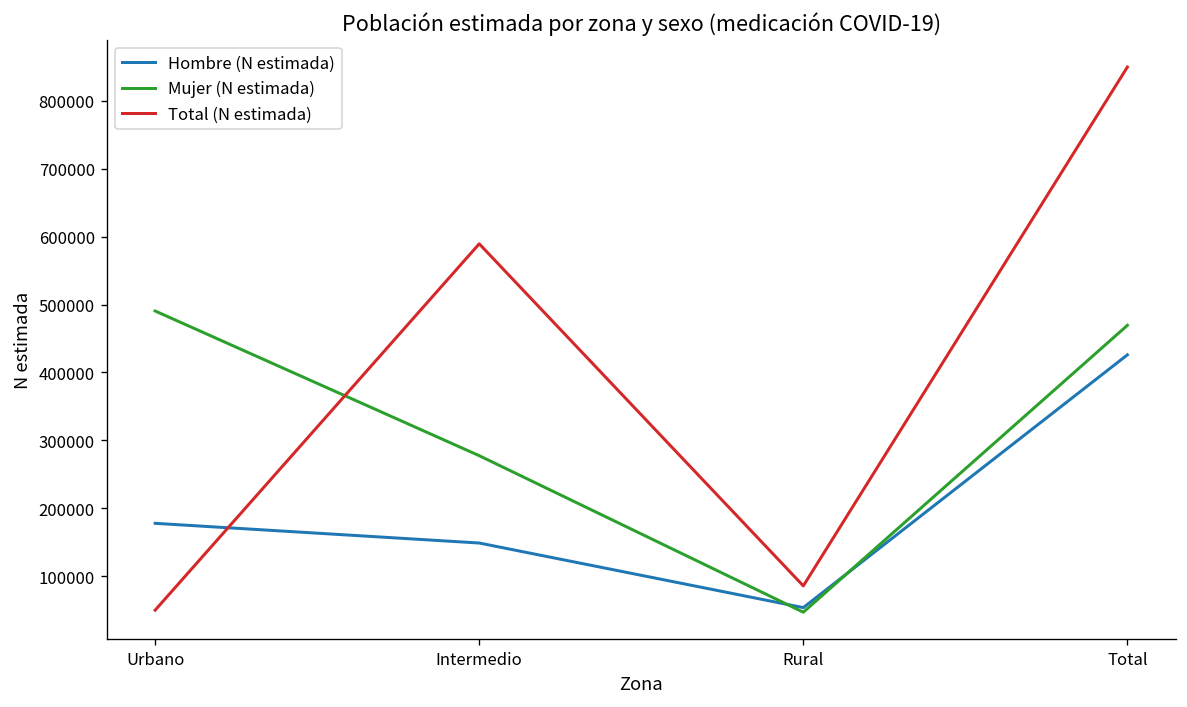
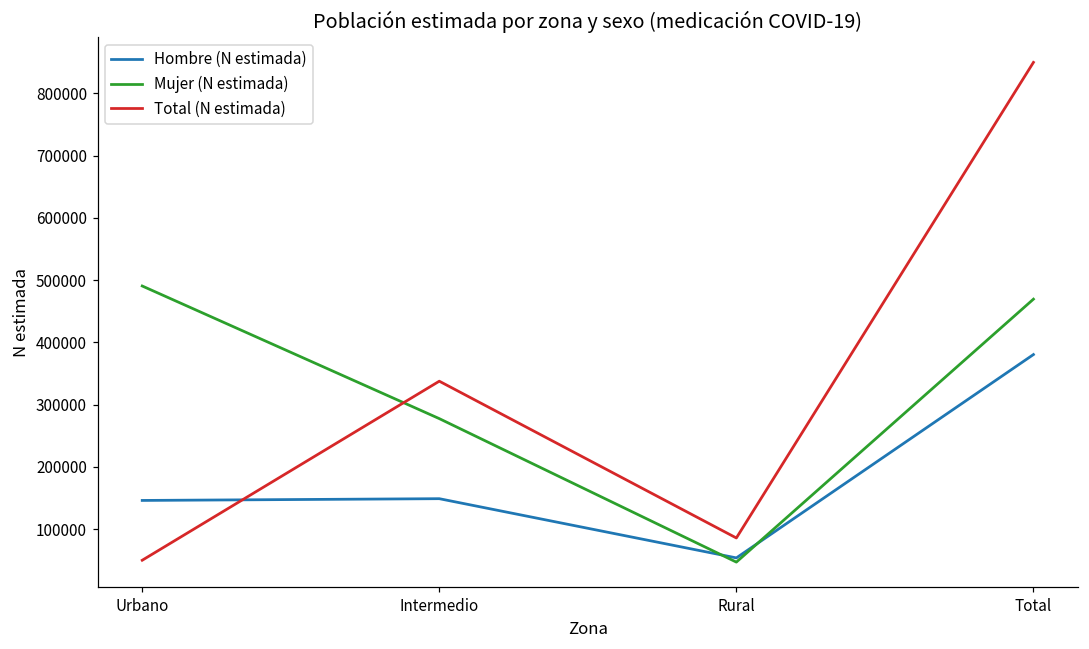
  {
    "Hombre (N estimada)": {
-     "Urbano": 180000,
+     "Urbano": 150000,
      "Intermedio": 150000,
      "Rural": 50000,
-     "Total": 430000
+     "Total": 380000
    },
    "Mujer (N estimada)": {
      "Urbano": 490000,
      "Intermedio": 280000,
      "Rural": 50000,
      "Total": 470000
    },
    "Total (N estimada)": {
      "Urbano": 50000,
-     "Intermedio": 590000,
+     "Intermedio": 340000,
      "Rural": 90000,
      "Total": 850000
    }
  }
